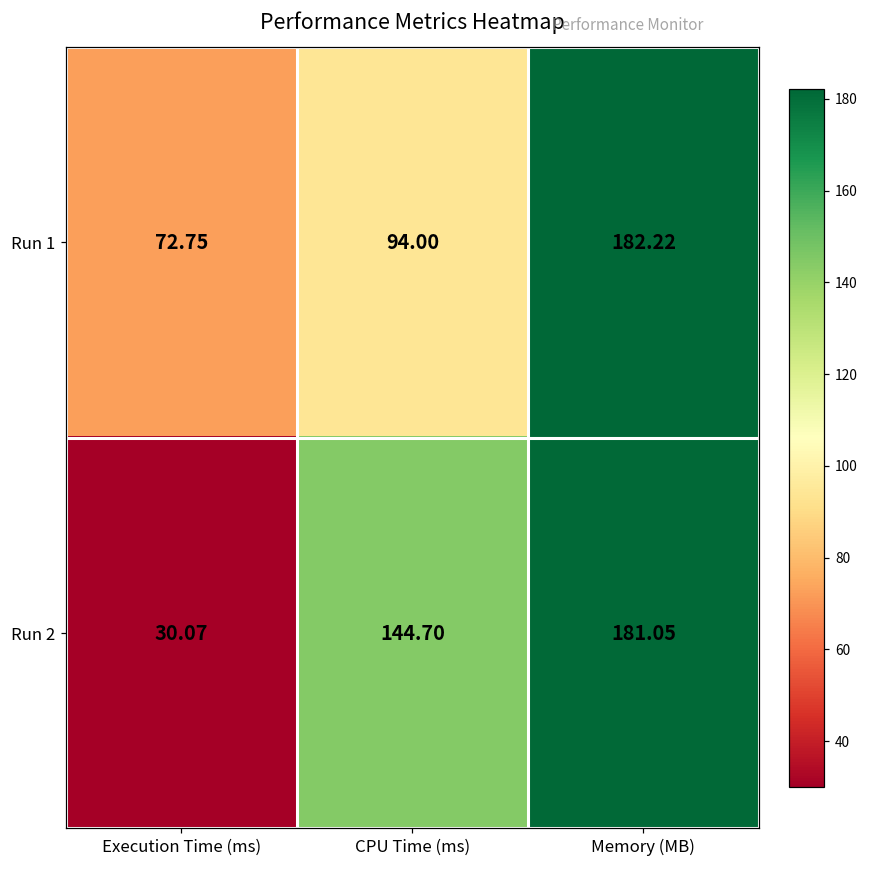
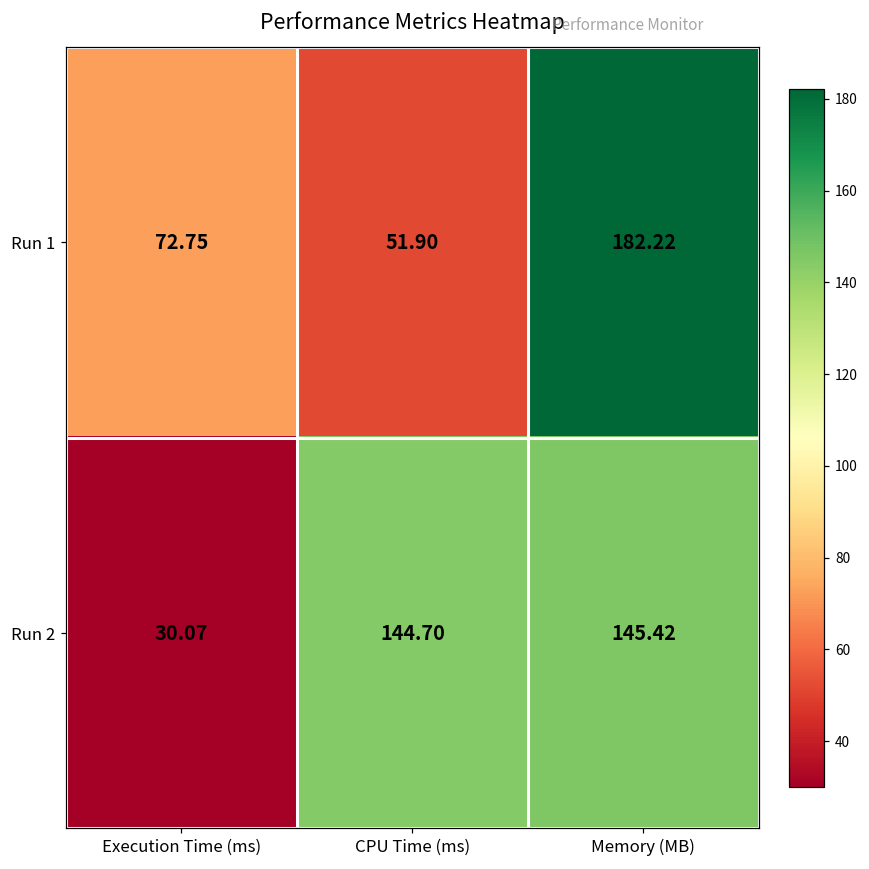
  {
    "Run 1": {
      "Execution Time (ms)": 72.75,
-     "CPU Time (ms)": 94.00,
+     "CPU Time (ms)": 51.90,
      "Memory (MB)": 182.22
    },
    "Run 2": {
      "Execution Time (ms)": 30.07,
      "CPU Time (ms)": 144.70,
-     "Memory (MB)": 181.05
+     "Memory (MB)": 145.42
    }
  }
